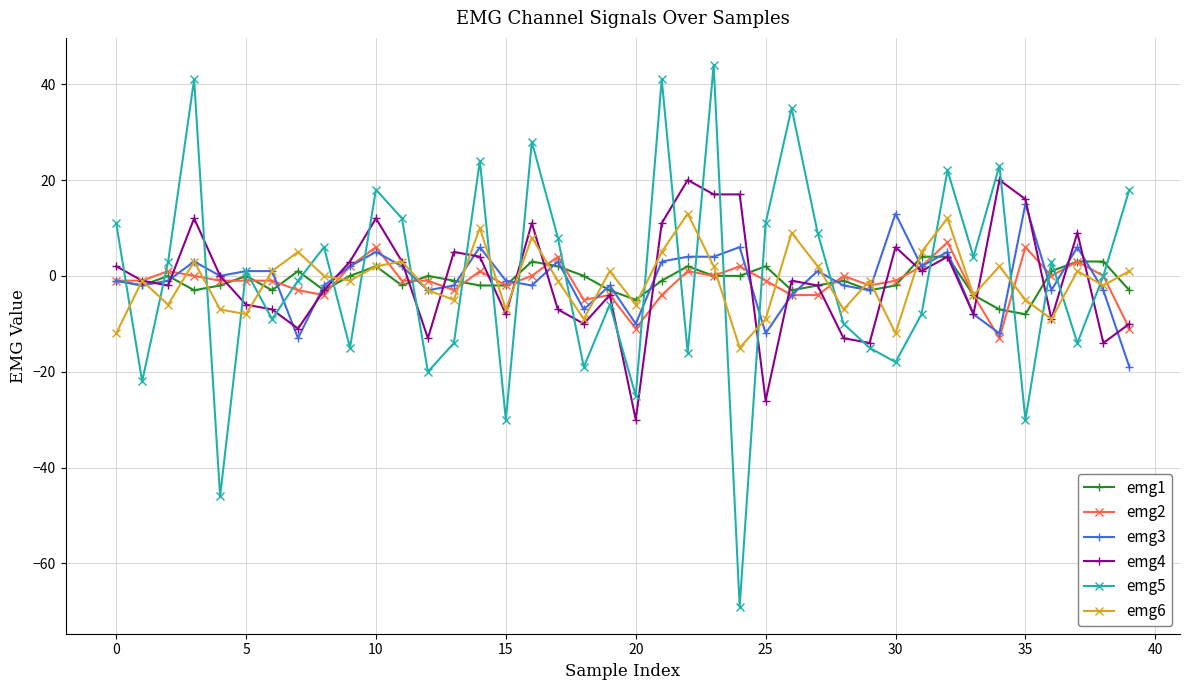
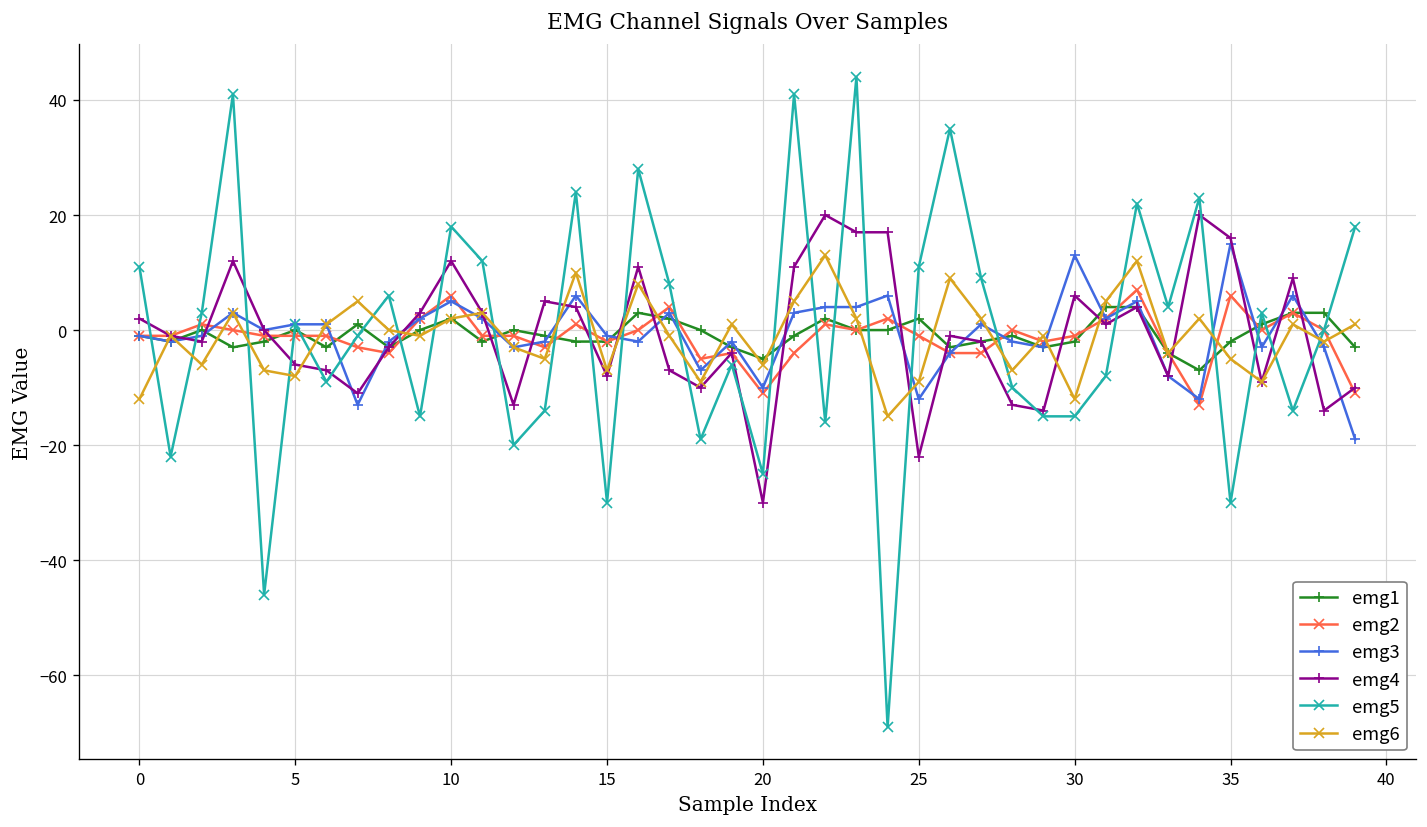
  {
    "emg1": {
      "5": 0,
      "20": -5,
      "25": 2,
      "30": -2,
-     "35": -8
+     "35": -2
    },
    "emg2": {
      "5": -1,
      "10": 6,
      "20": -11,
      "25": -1,
      "30": -1,
      "35": 6
    },
    "emg3": {
      "10": 5,
      "15": -1,
      "20": -10,
      "25": -12,
      "30": 13,
      "35": 15
    },
    "emg4": {
      "0": 2,
      "5": -6,
      "10": 12,
      "15": -8,
      "20": -30,
-     "25": -26,
+     "25": -22,
      "30": 6,
      "35": 16
    },
    "emg5": {
      "0": 11,
      "10": 18,
      "15": -30,
      "20": -25,
      "25": 11,
-     "30": -18,
+     "30": -15,
      "35": -30
    },
    "emg6": {
      "0": -12,
      "5": -8,
      "15": -7,
      "20": -6,
      "25": -9,
      "30": -12,
      "35": -5
    }
  }
